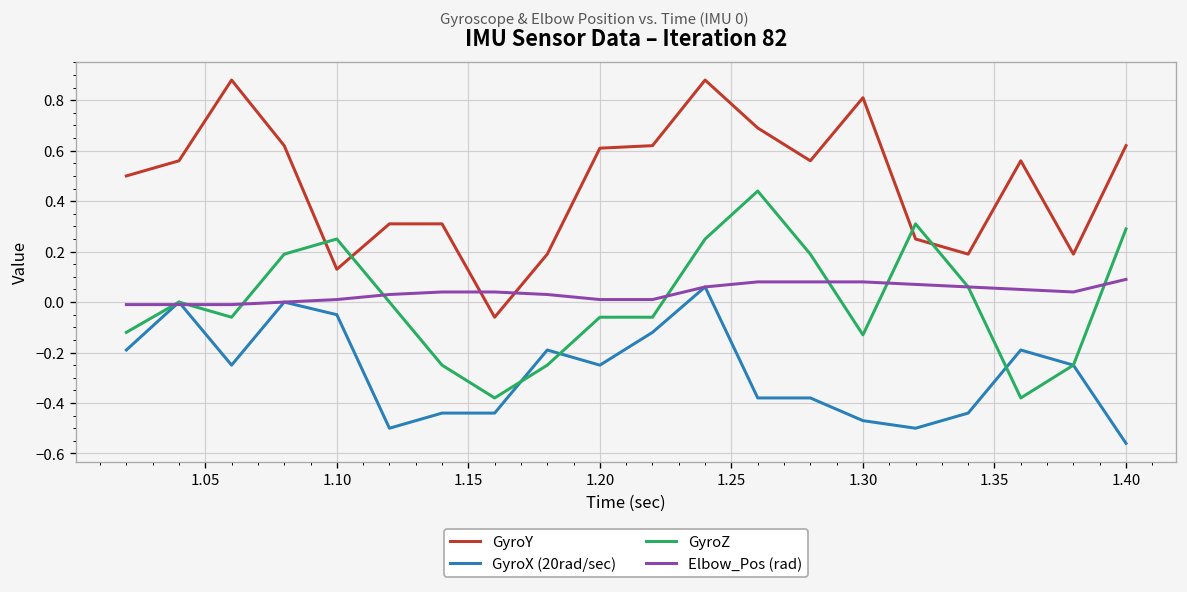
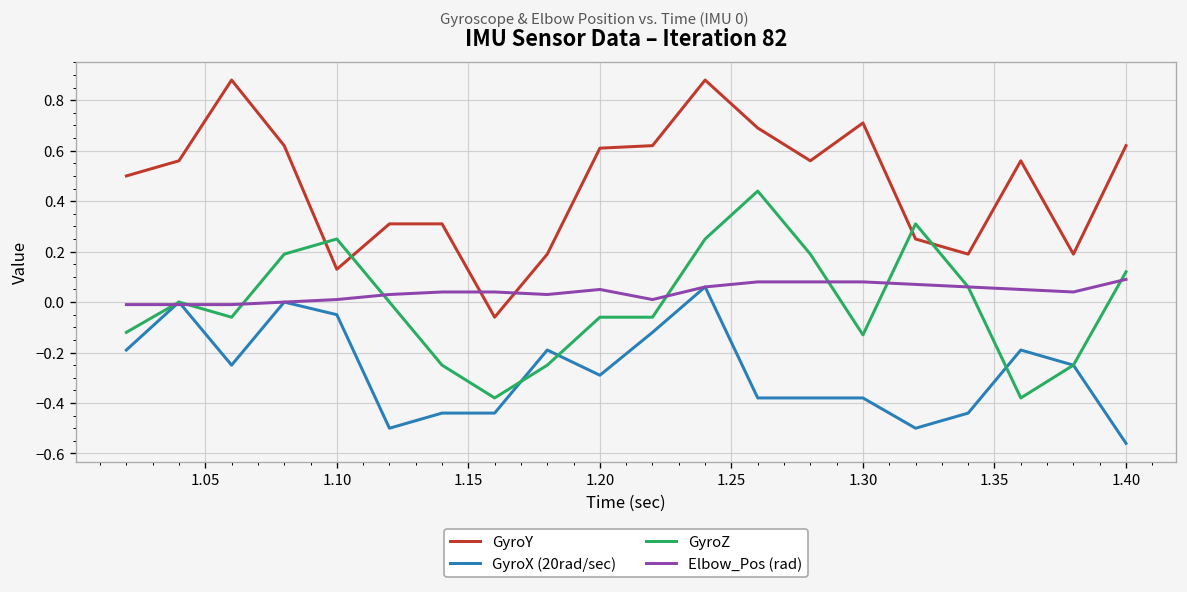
  {
    "GyroY": {
      "1.10": 0.13,
      "1.20": 0.61,
-     "1.30": 0.81,
+     "1.30": 0.71,
      "1.40": 0.62
    },
    "GyroX (20rad/sec)": {
      "1.10": -0.05,
-     "1.20": -0.25,
-     "1.30": -0.47,
+     "1.20": -0.29,
+     "1.30": -0.38,
      "1.40": -0.56
    },
    "GyroZ": {
      "1.10": 0.25,
      "1.20": -0.06,
      "1.30": -0.13,
-     "1.40": 0.29
+     "1.40": 0.12
    },
    "Elbow_Pos (rad)": {
      "1.10": 0.01,
-     "1.20": 0.01,
+     "1.20": 0.05,
      "1.30": 0.08,
      "1.40": 0.09
    }
  }
